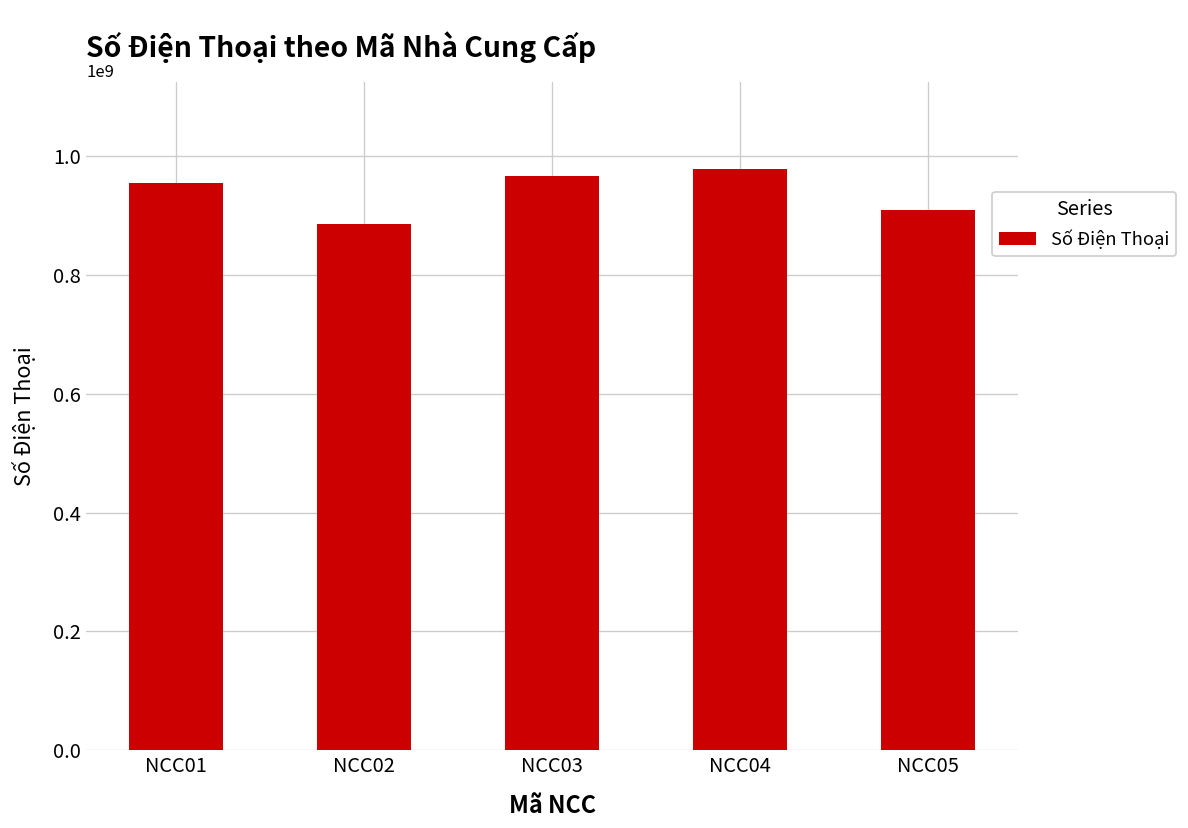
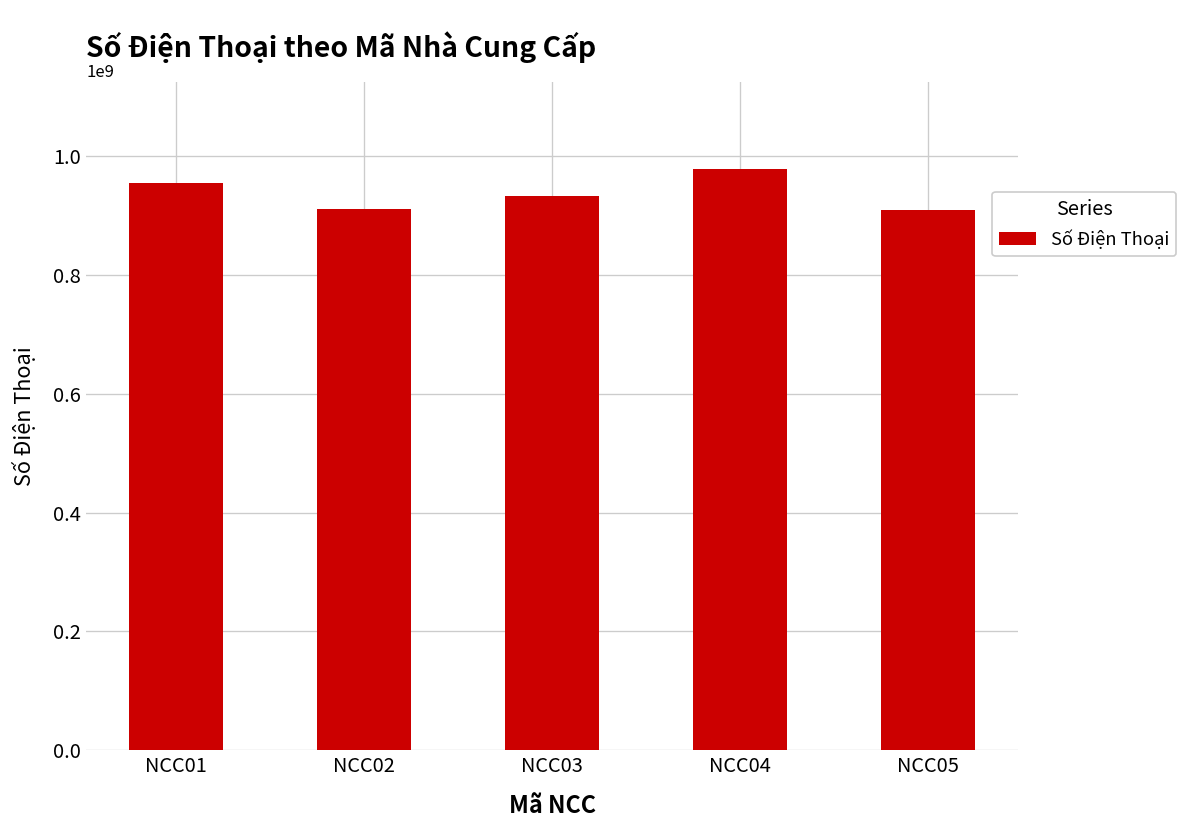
  {
    "NCC01": 950000000,
-   "NCC02": 890000000,
-   "NCC03": 970000000,
+   "NCC02": 910000000,
+   "NCC03": 930000000,
    "NCC04": 980000000,
    "NCC05": 910000000
  }
